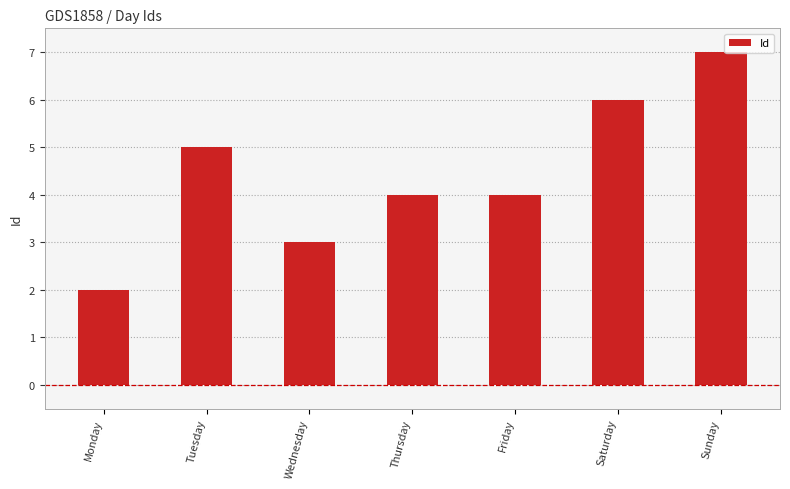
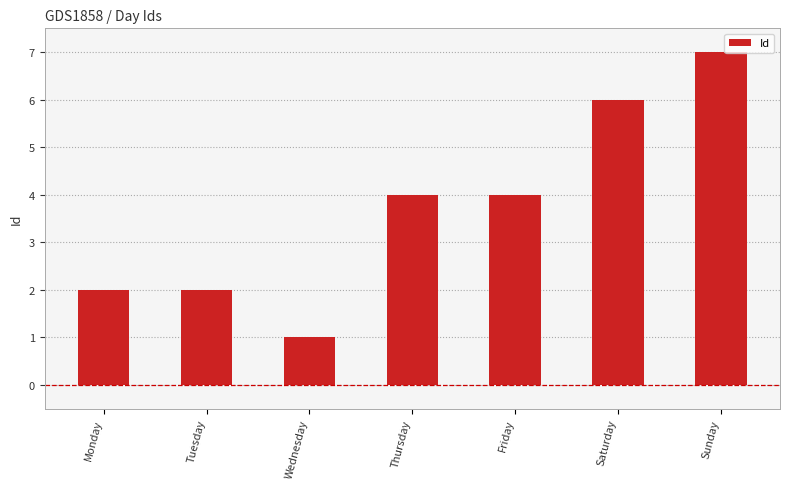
  {
    "Monday": 2,
-   "Tuesday": 5,
-   "Wednesday": 3,
+   "Tuesday": 2,
+   "Wednesday": 1,
    "Thursday": 4,
    "Friday": 4,
    "Saturday": 6,
    "Sunday": 7
  }
